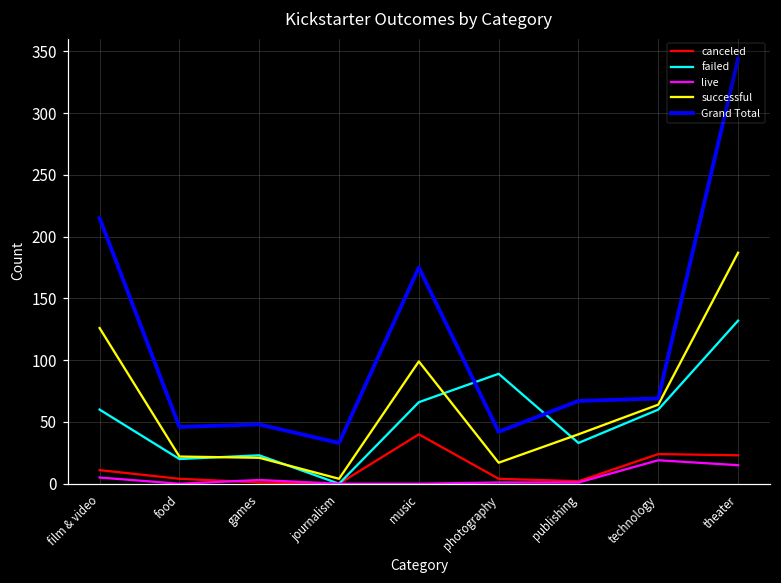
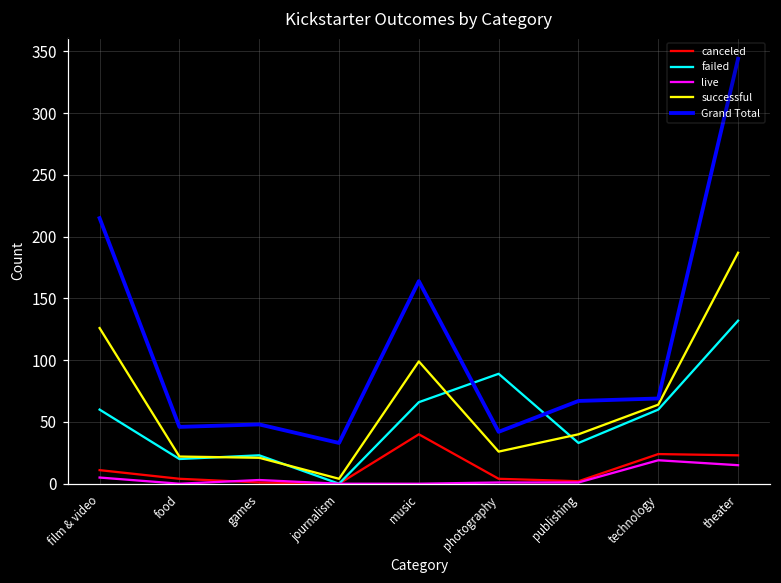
  {
    "canceled": {
      "film & video": 11,
      "food": 4,
      "music": 40,
      "photography": 4,
      "technology": 24,
      "theater": 23
    },
    "failed": {
      "film & video": 60,
      "music": 66,
      "photography": 89,
      "publishing": 33,
      "technology": 60,
      "theater": 132
    },
    "live": {
      "film & video": 5,
      "food": 0,
      "music": 0,
      "photography": 1,
      "technology": 19,
      "theater": 15
    },
    "successful": {
      "film & video": 126,
      "journalism": 4,
      "music": 99,
-     "photography": 17,
+     "photography": 26,
      "publishing": 40,
      "technology": 64,
      "theater": 187
    },
    "Grand Total": {
      "film & video": 215,
      "food": 46,
      "games": 48,
      "journalism": 33,
-     "music": 175,
+     "music": 164,
      "photography": 42,
      "publishing": 67,
      "technology": 69
    }
  }
